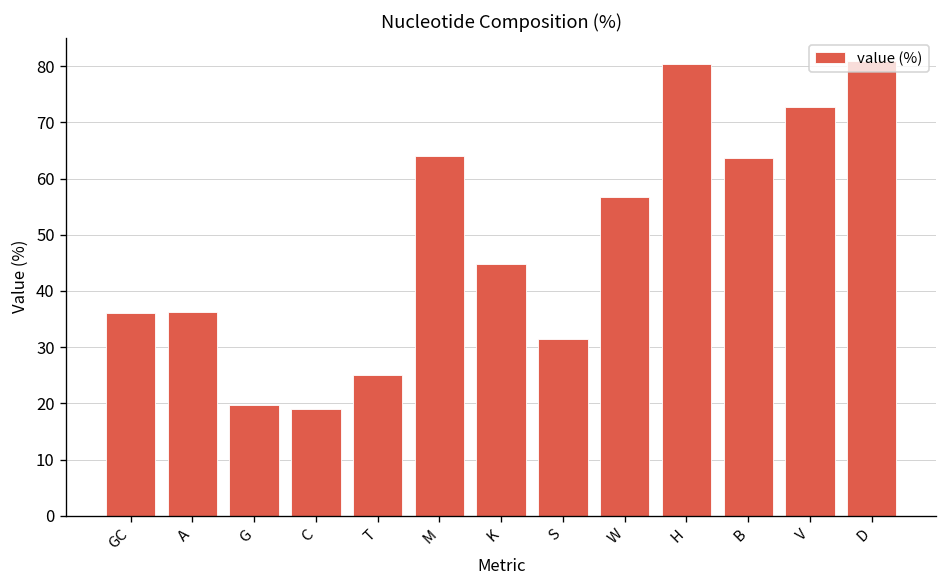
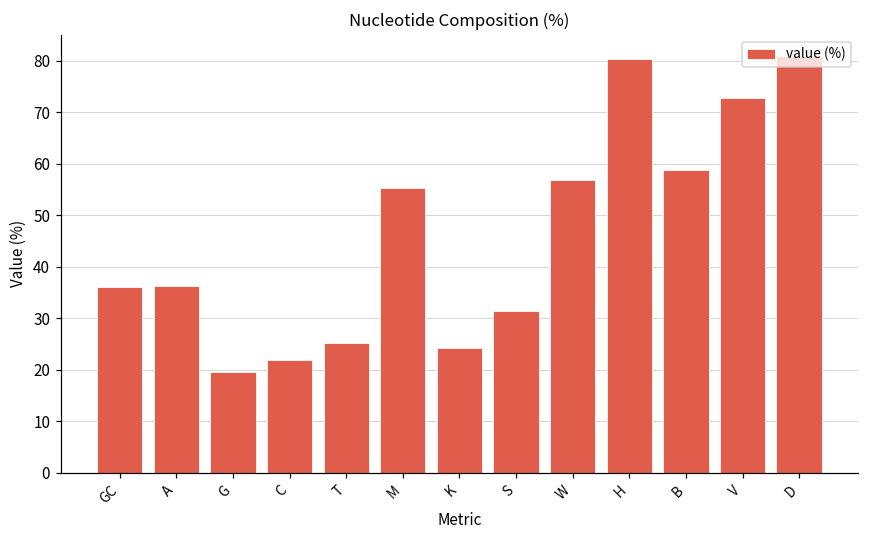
  {
    "GC": 36,
    "A": 36,
    "G": 20,
-   "C": 19,
+   "C": 22,
    "T": 25,
-   "M": 64,
-   "K": 45,
+   "M": 55,
+   "K": 24,
    "S": 31,
    "W": 57,
    "H": 80,
-   "B": 64,
+   "B": 59,
    "V": 73
  }
